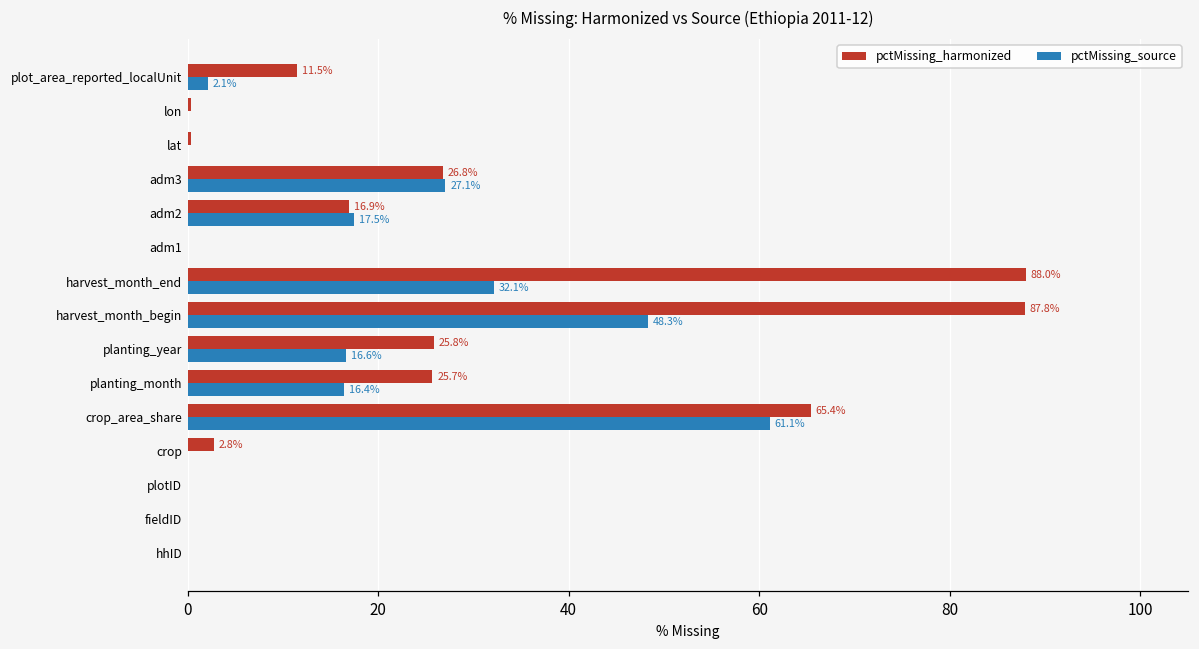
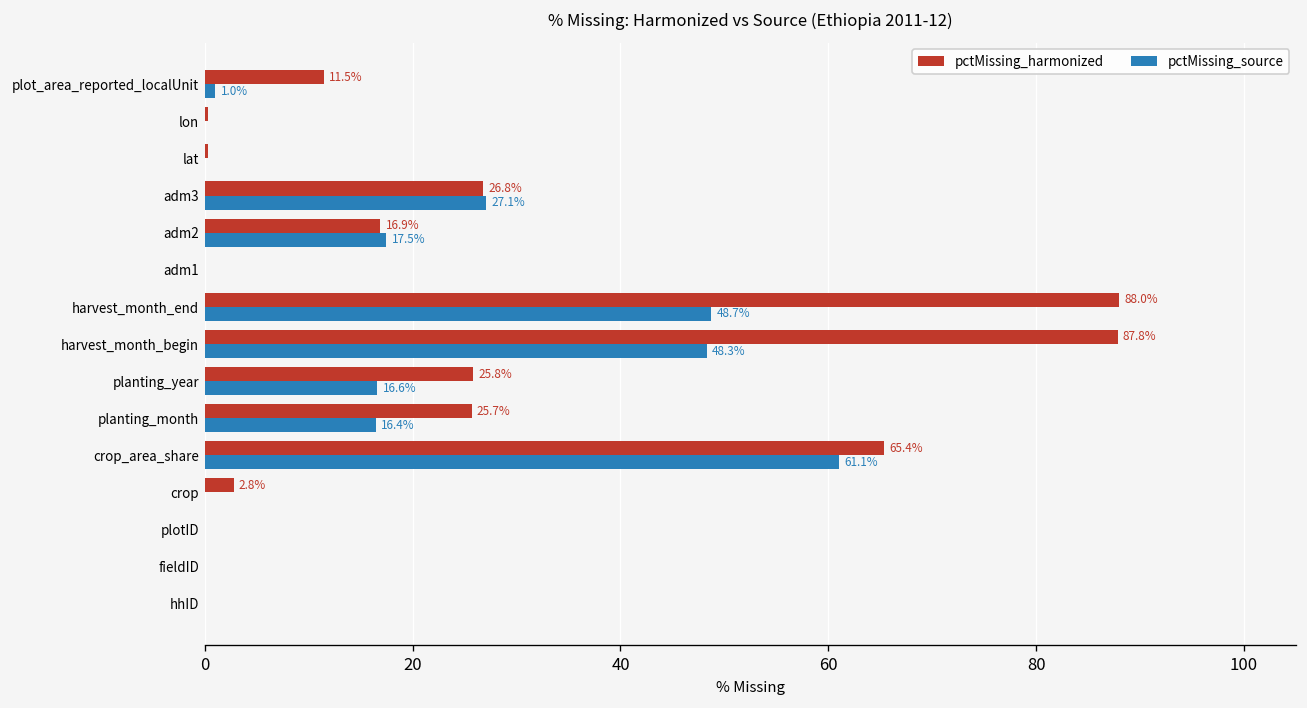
  {
    "pctMissing_harmonized": {
      "plot_area_reported_localUnit": "11.5%",
      "adm3": "26.8%",
      "adm2": "16.9%",
      "harvest_month_end": "88.0%",
      "harvest_month_begin": "87.8%",
      "planting_year": "25.8%",
      "planting_month": "25.7%",
      "crop_area_share": "65.4%",
      "crop": "2.8%"
    },
    "pctMissing_source": {
-     "plot_area_reported_localUnit": "2.1%",
+     "plot_area_reported_localUnit": "1.0%",
      "adm3": "27.1%",
      "adm2": "17.5%",
-     "harvest_month_end": "32.1%",
+     "harvest_month_end": "48.7%",
      "harvest_month_begin": "48.3%",
      "planting_year": "16.6%",
      "planting_month": "16.4%",
      "crop_area_share": "61.1%"
    }
  }
